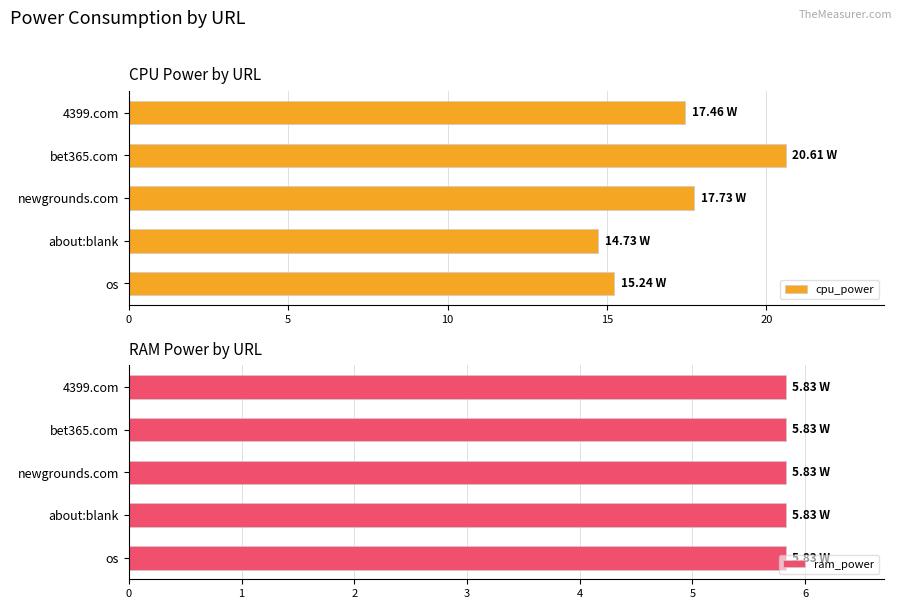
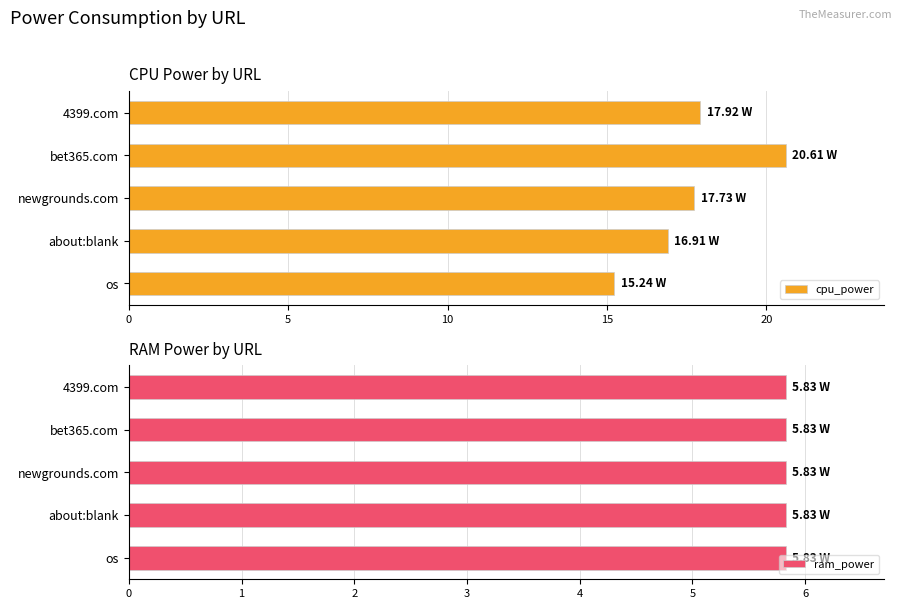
  {
    "CPU Power by URL": {
-     "4399.com": 17.46,
+     "4399.com": 17.92,
      "bet365.com": 20.61,
      "newgrounds.com": 17.73,
-     "about:blank": 14.73,
+     "about:blank": 16.91,
      "os": 15.24
    },
    "RAM Power by URL": {
      "4399.com": 5.83,
      "bet365.com": 5.83,
      "newgrounds.com": 5.83,
      "about:blank": 5.83
    }
  }
